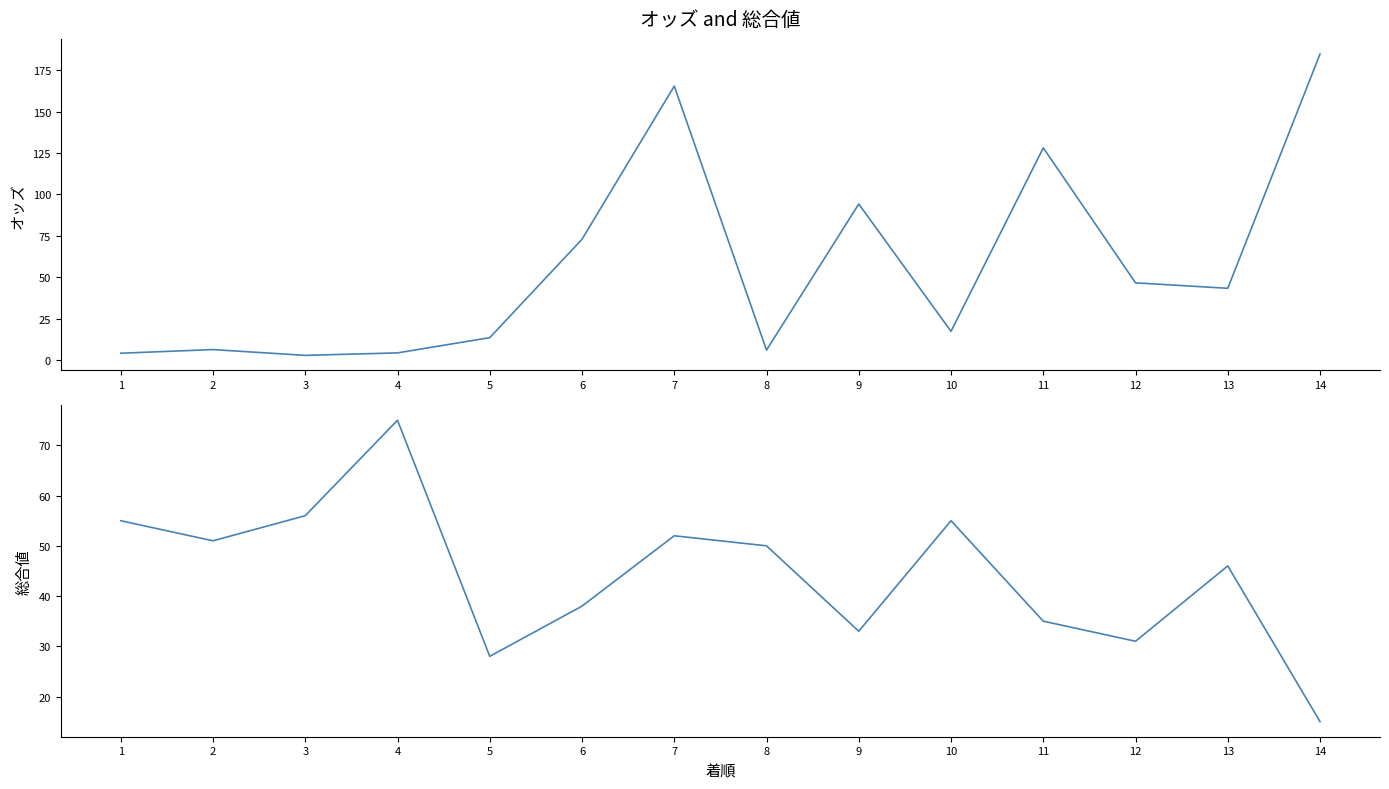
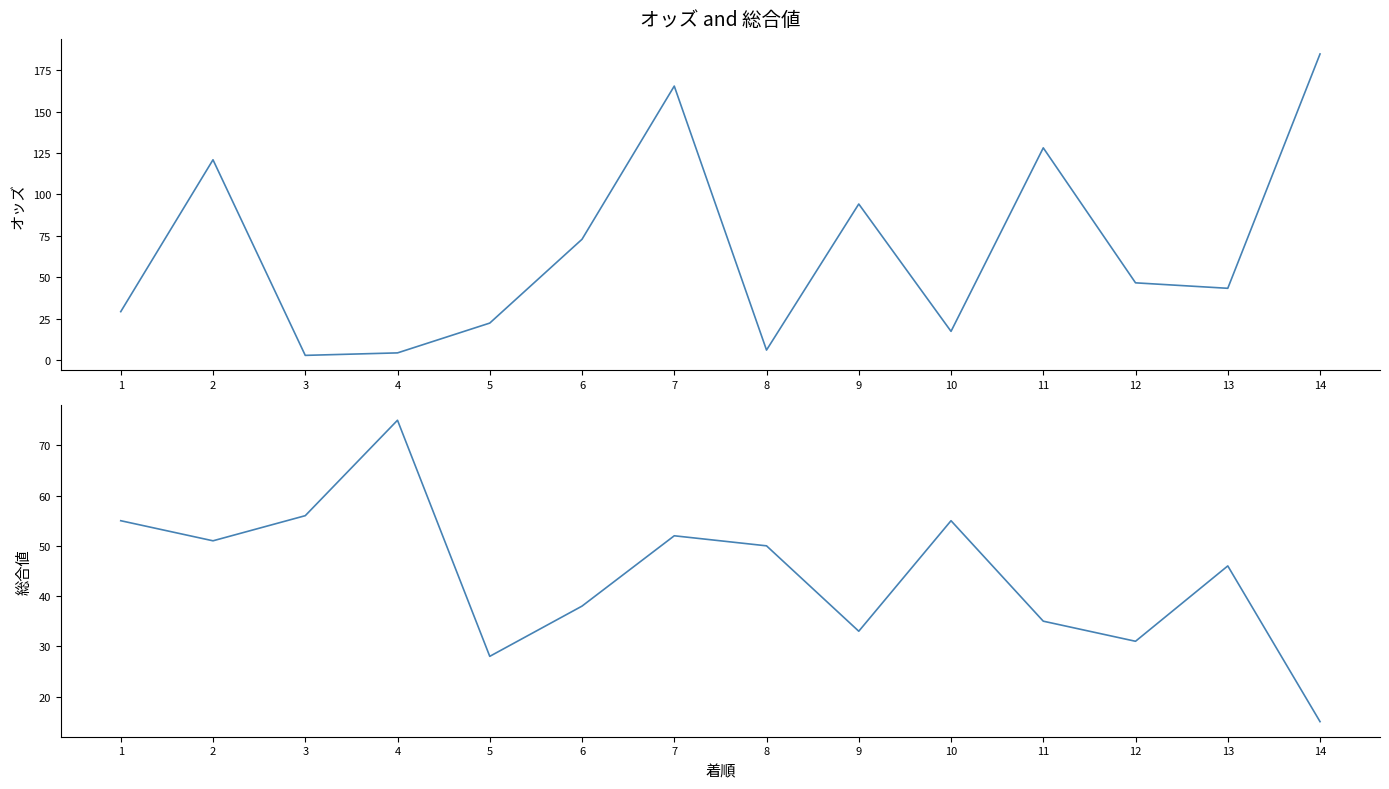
  {
    "オッズ and 総合値": {
-     "1": 4,
-     "2": 6,
+     "1": 29,
+     "2": 121,
      "3": 3,
      "4": 4,
-     "5": 14,
+     "5": 22,
      "6": 73,
      "7": 165,
      "8": 6,
      "9": 94,
      "10": 17,
      "11": 128,
      "12": 47,
      "13": 43,
      "14": 185
    }
  }
